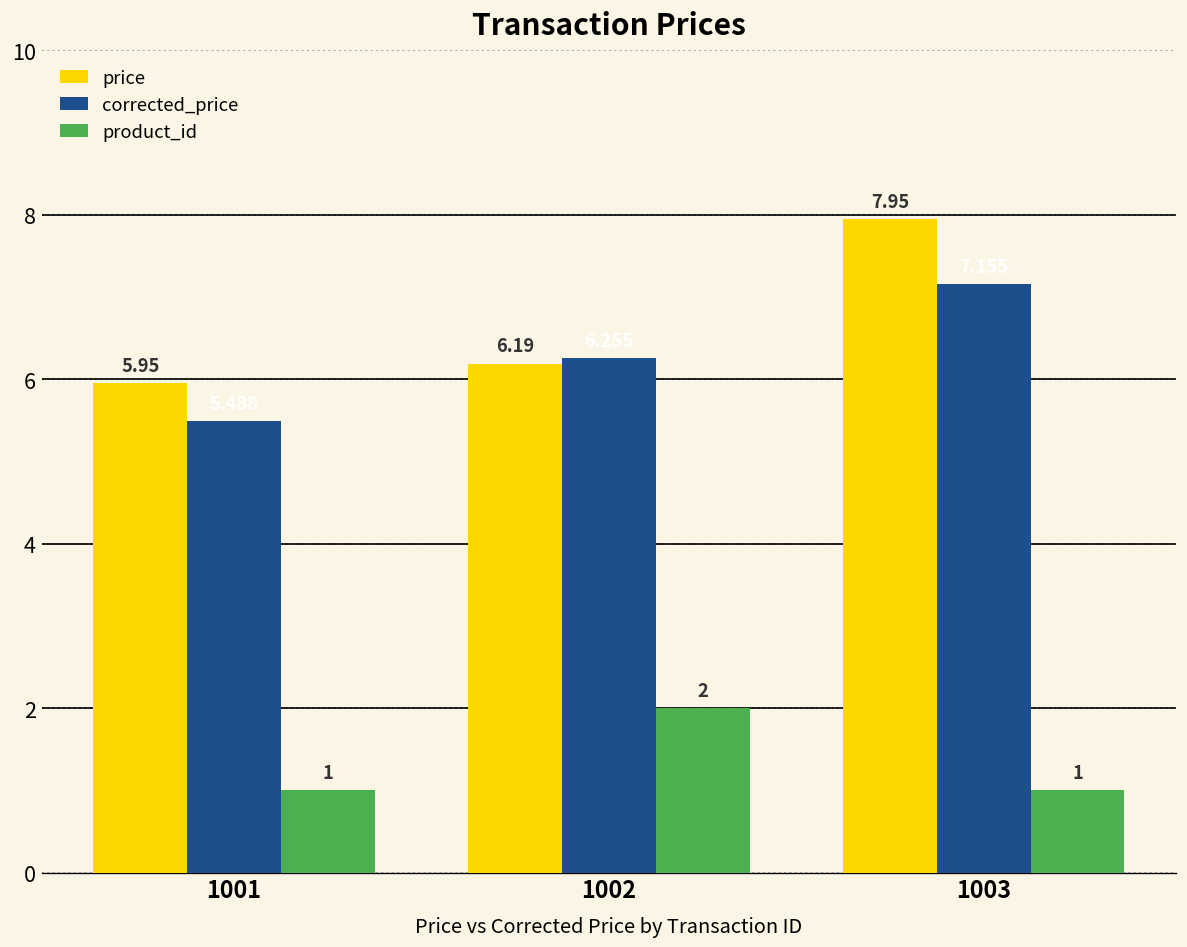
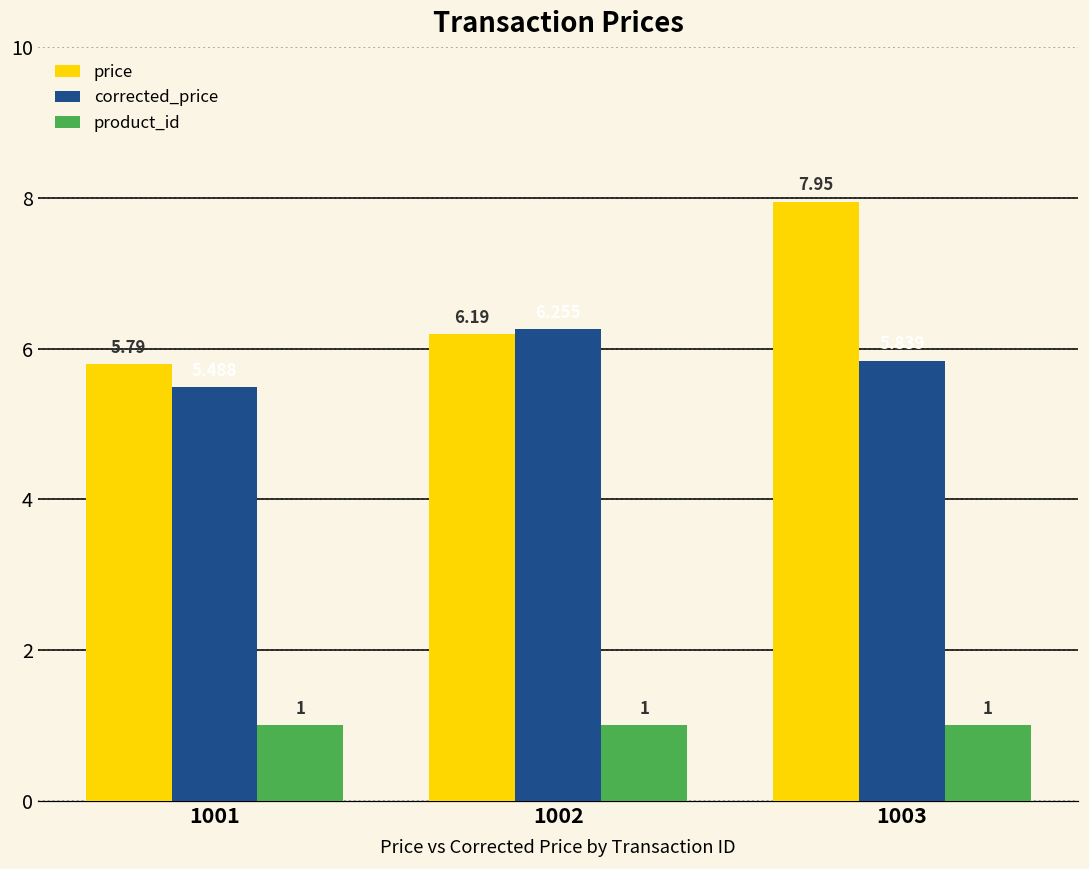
  {
    "price": {
-     "1001": 5.95,
+     "1001": 5.79,
      "1002": 6.19,
      "1003": 7.95
    },
    "corrected_price": {
      "1001": 5.5,
      "1002": 6.3,
-     "1003": 7.2
+     "1003": 5.8
    },
    "product_id": {
      "1001": 1,
-     "1002": 2,
+     "1002": 1,
      "1003": 1
    }
  }
